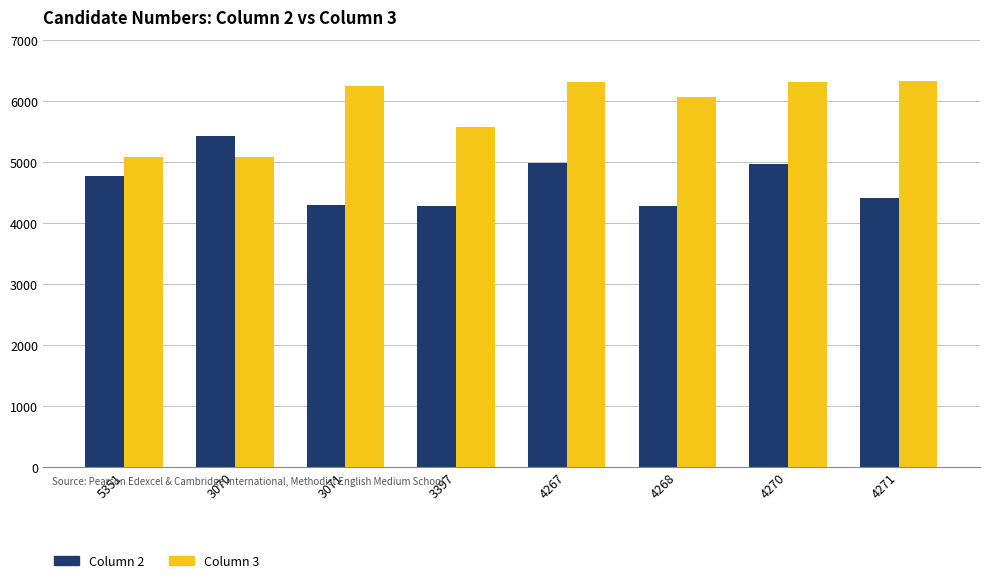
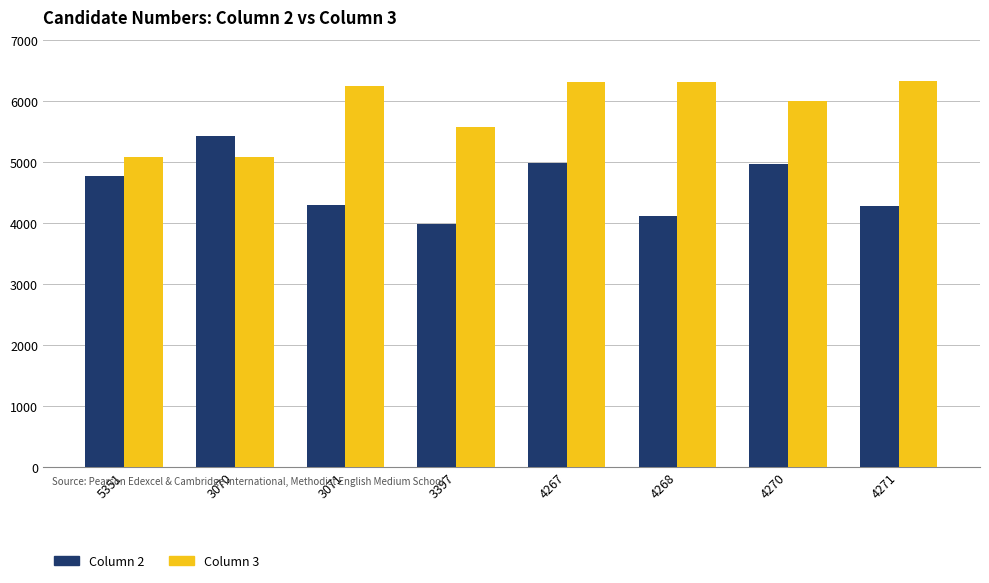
  {
    "Column 2": {
      "5351": 4800,
      "3070": 5400,
      "3071": 4300,
-     "3397": 4300,
+     "3397": 4000,
      "4267": 5000,
-     "4268": 4300,
+     "4268": 4100,
      "4270": 5000,
-     "4271": 4400
+     "4271": 4300
    },
    "Column 3": {
      "5351": 5100,
      "3070": 5100,
      "3071": 6300,
      "3397": 5600,
      "4267": 6300,
-     "4268": 6100,
-     "4270": 6300,
+     "4268": 6300,
+     "4270": 6000,
      "4271": 6300
    }
  }
